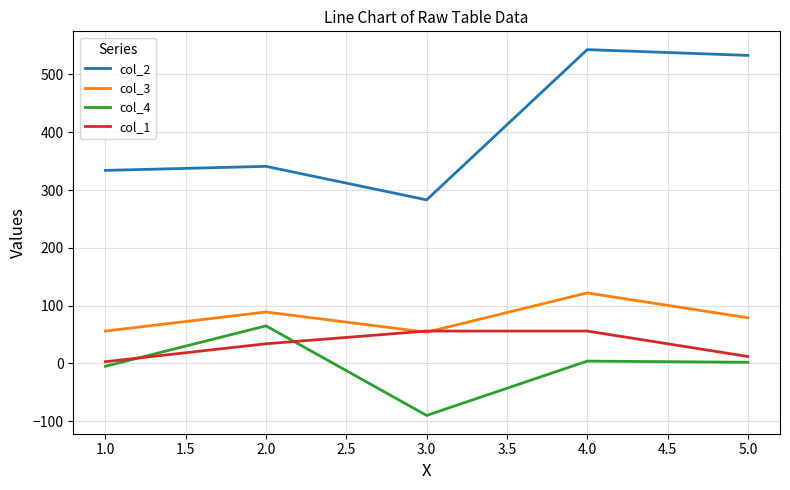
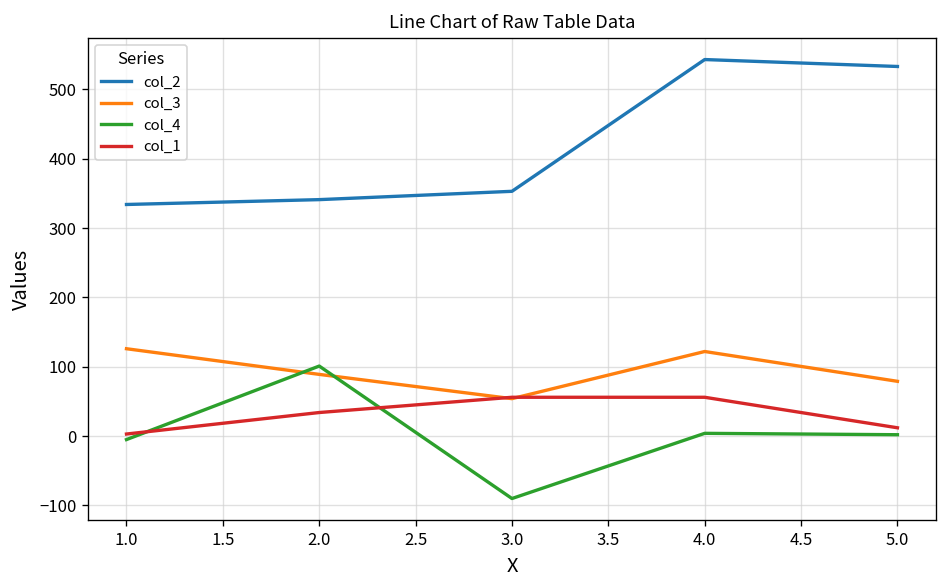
  {
    "col_2": {
      "1.0": 330,
      "2.0": 340,
-     "3.0": 280,
+     "3.0": 350,
      "4.0": 540,
      "5.0": 530
    },
    "col_3": {
-     "1.0": 60,
+     "1.0": 130,
      "2.0": 90,
      "4.0": 120,
      "5.0": 80
    },
    "col_4": {
      "1.0": -10,
-     "2.0": 70,
+     "2.0": 100,
      "3.0": -90,
      "4.0": 0,
      "5.0": 0
    },
    "col_1": {
      "1.0": 0,
      "2.0": 30,
      "4.0": 60,
      "5.0": 10
    }
  }
